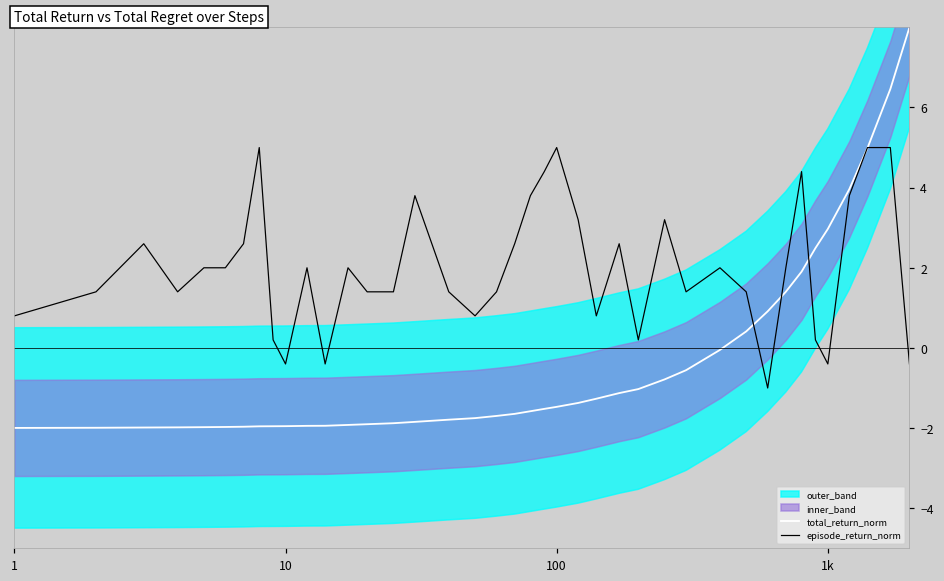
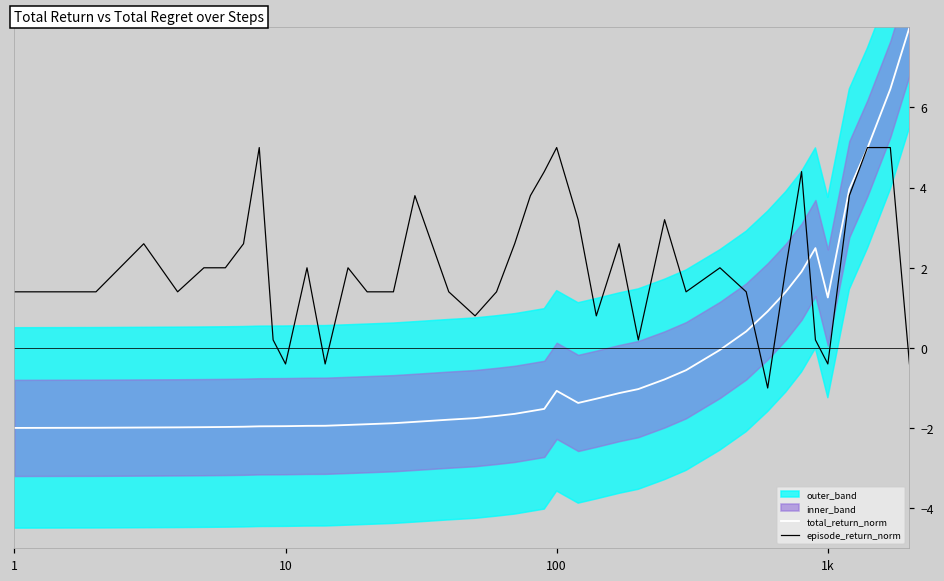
  {
    "total_return_norm": {
      "1": -2.0,
      "10": -2.0,
-     "100": -1.5,
-     "1k": 3.0
+     "100": -1.1,
+     "1k": 1.3
    },
    "episode_return_norm": {
-     "1": 0.8,
+     "1": 1.4,
      "10": -0.4,
      "100": 5.0,
      "1k": -0.4
    }
  }
